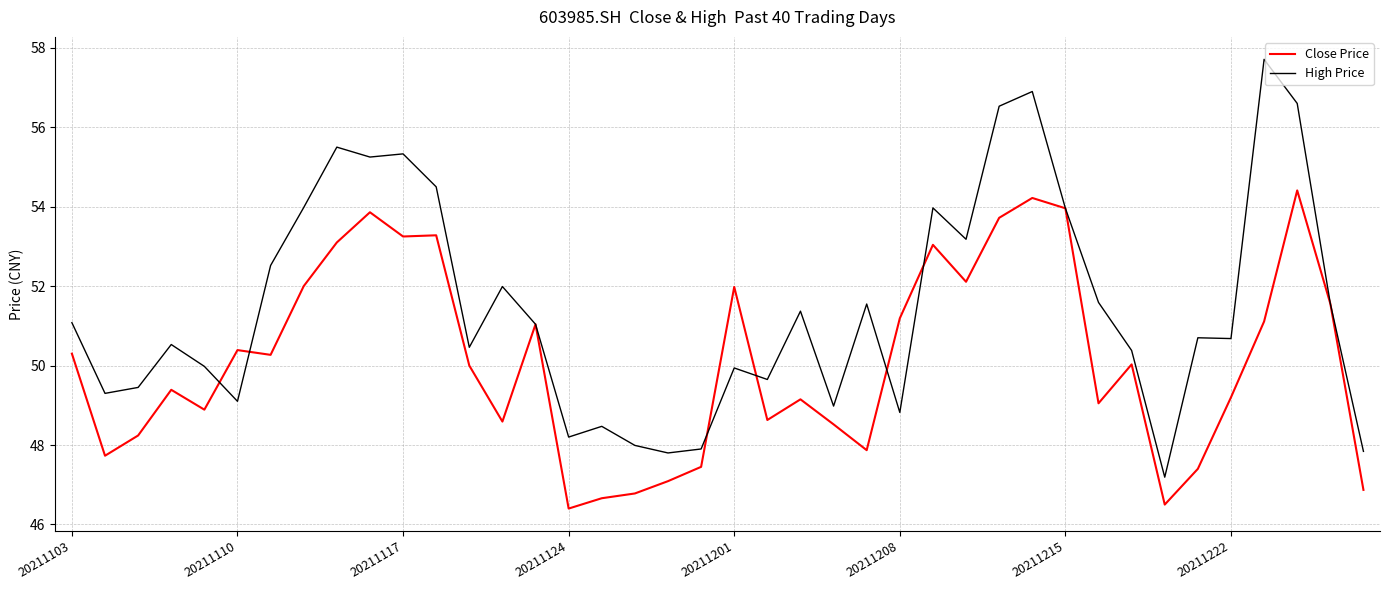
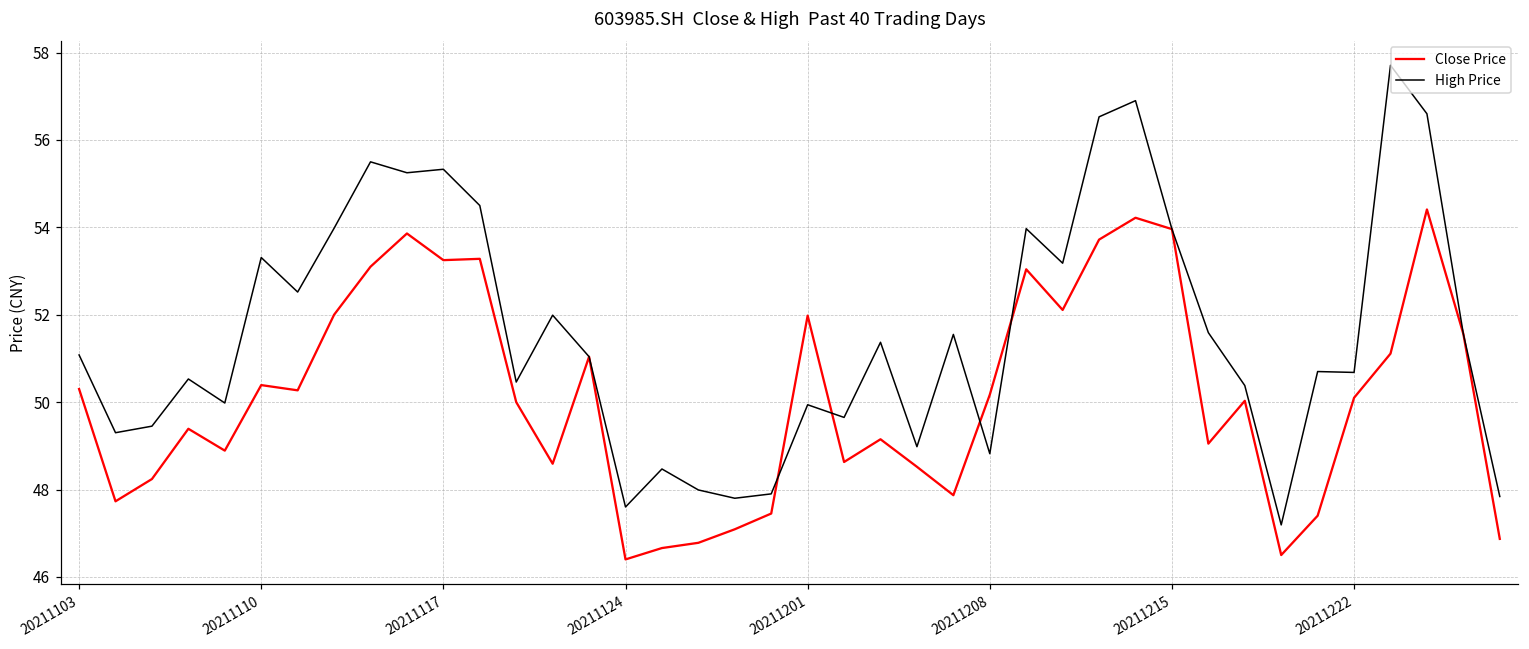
  {
    "Close Price": {
      "20211103": 50.3,
      "20211110": 50.4,
      "20211117": 53.3,
      "20211124": 46.4,
      "20211201": 52.0,
-     "20211208": 51.2,
-     "20211222": 49.2
+     "20211208": 50.2,
+     "20211222": 50.1
    },
    "High Price": {
      "20211103": 51.1,
-     "20211110": 49.1,
+     "20211110": 53.3,
      "20211117": 55.3,
-     "20211124": 48.2,
+     "20211124": 47.6,
      "20211201": 49.9,
      "20211208": 48.8,
      "20211222": 50.7
    }
  }
